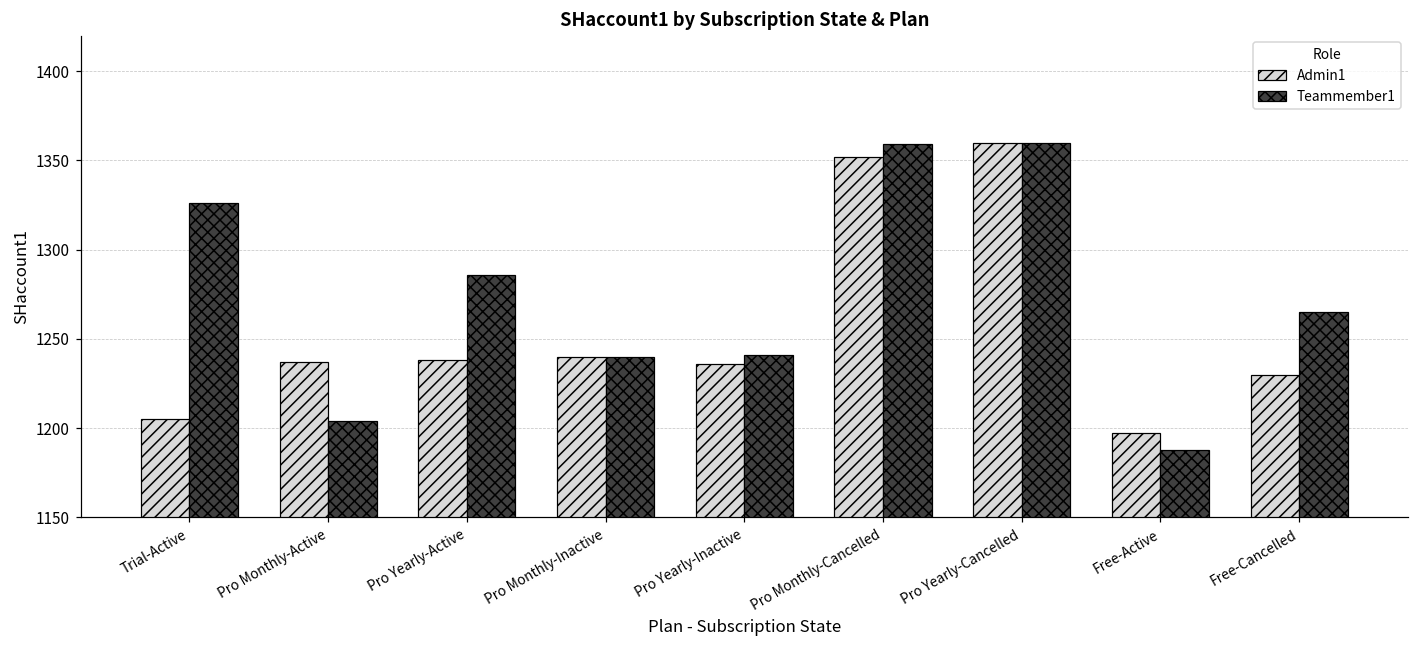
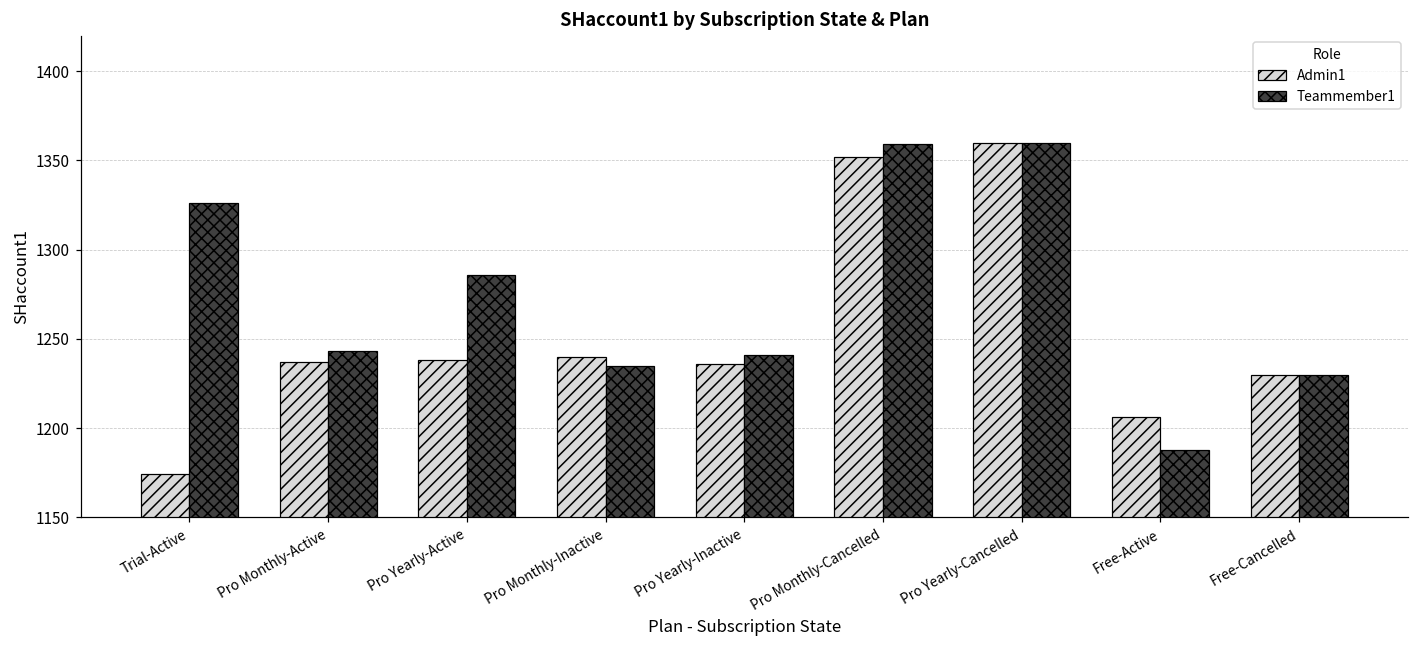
  {
    "Admin1": {
-     "Trial-Active": 1205,
+     "Trial-Active": 1174,
      "Pro Monthly-Active": 1237,
      "Pro Yearly-Active": 1238,
      "Pro Monthly-Inactive": 1240,
      "Pro Yearly-Inactive": 1236,
      "Pro Monthly-Cancelled": 1352,
      "Pro Yearly-Cancelled": 1360,
-     "Free-Active": 1197,
+     "Free-Active": 1206,
      "Free-Cancelled": 1230
    },
    "Teammember1": {
      "Trial-Active": 1326,
-     "Pro Monthly-Active": 1204,
+     "Pro Monthly-Active": 1243,
      "Pro Yearly-Active": 1286,
-     "Pro Monthly-Inactive": 1240,
+     "Pro Monthly-Inactive": 1235,
      "Pro Yearly-Inactive": 1241,
      "Pro Monthly-Cancelled": 1359,
      "Pro Yearly-Cancelled": 1360,
      "Free-Active": 1188,
-     "Free-Cancelled": 1265
+     "Free-Cancelled": 1230
    }
  }
